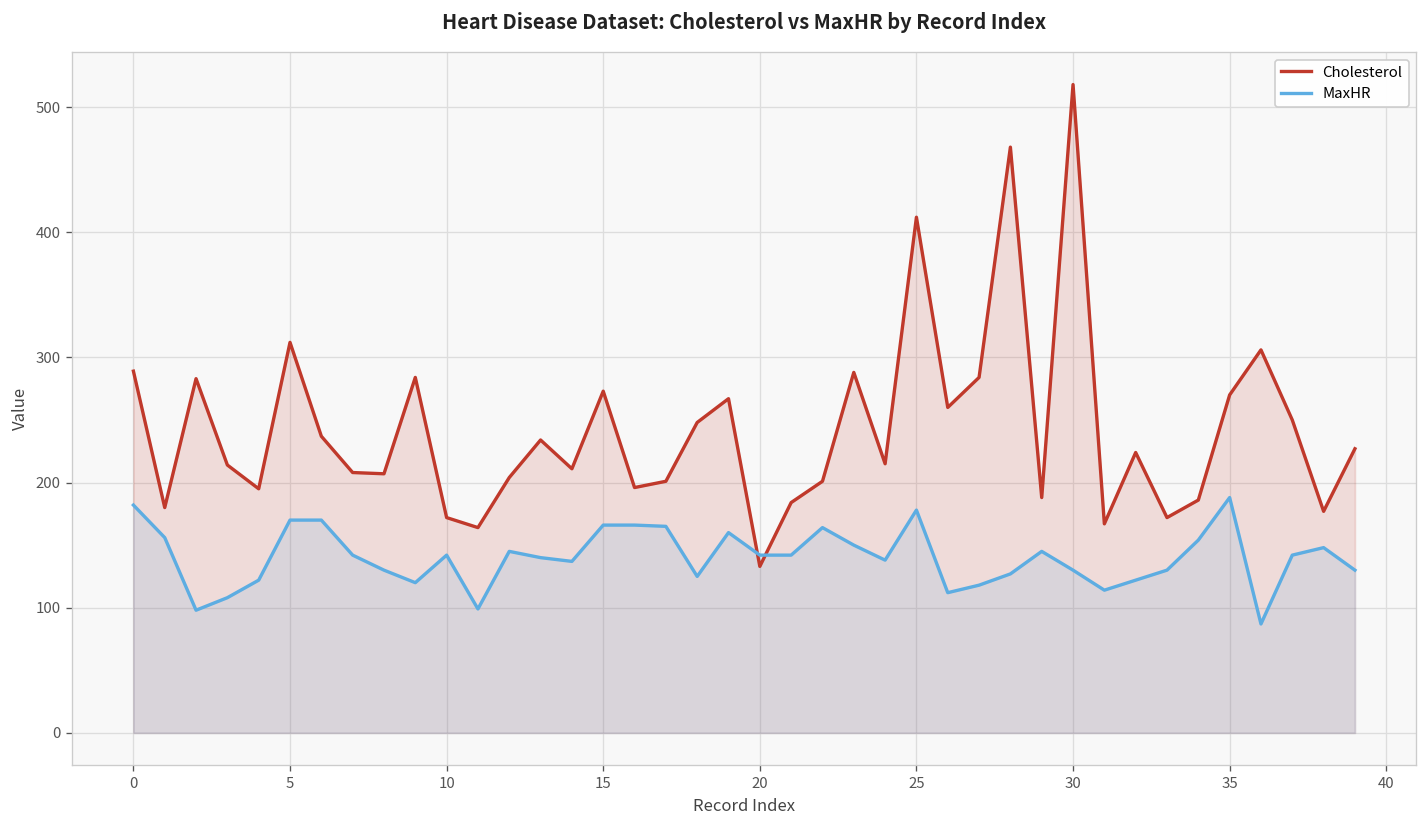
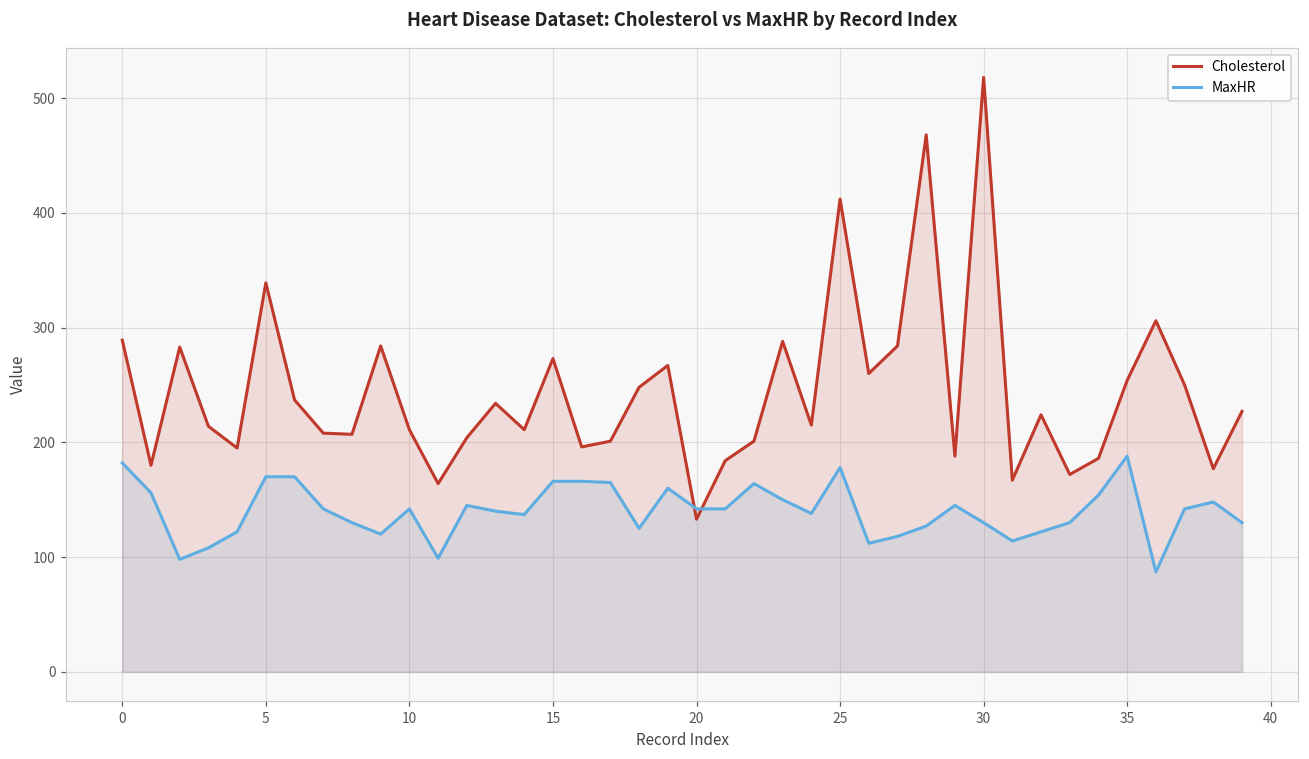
  {
    "Cholesterol": {
      "0": 289,
-     "5": 312,
-     "10": 172,
+     "5": 339,
+     "10": 211,
      "15": 273,
      "20": 133,
      "25": 412,
      "30": 518,
-     "35": 270
+     "35": 254
    },
    "MaxHR": {
      "0": 182,
      "5": 170,
      "10": 142,
      "15": 166,
      "20": 142,
      "25": 178,
      "30": 130,
      "35": 188
    }
  }
